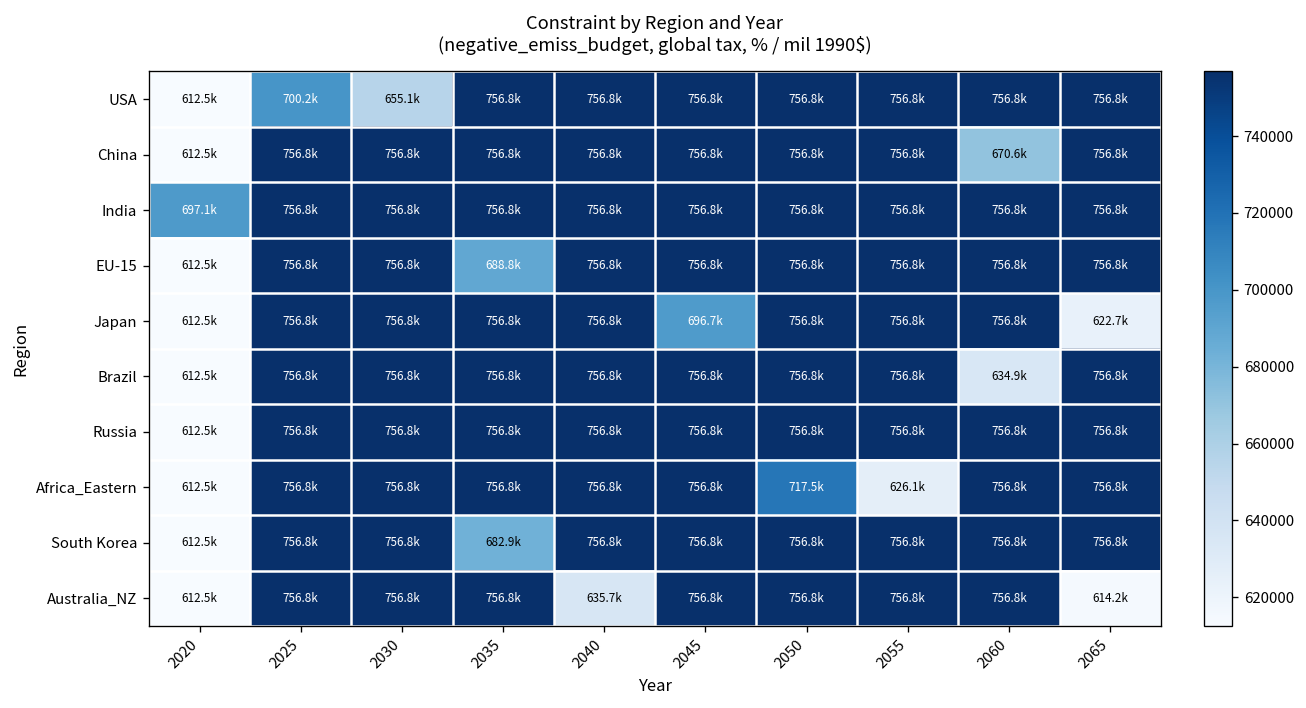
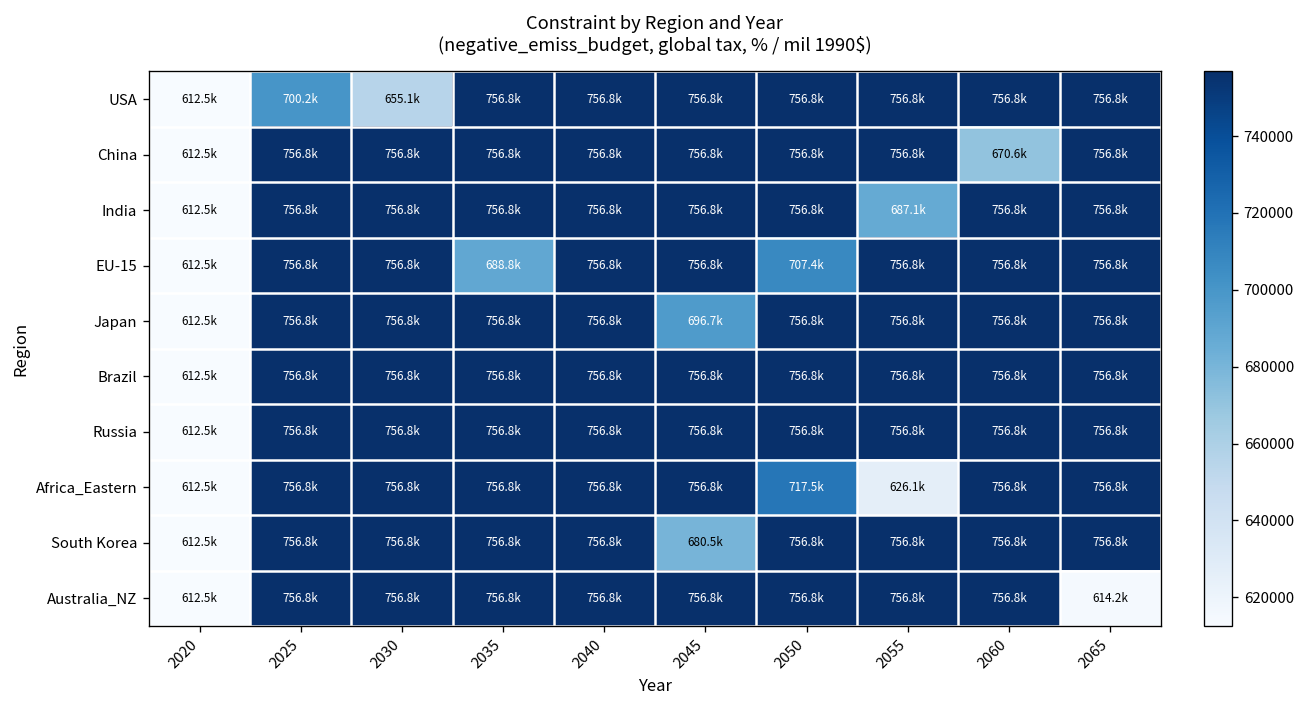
  {
    "USA": {
      "2020": "612.5k",
      "2025": "700.2k",
      "2030": "655.1k",
      "2035": "756.8k",
      "2040": "756.8k",
      "2045": "756.8k",
      "2050": "756.8k",
      "2055": "756.8k",
      "2060": "756.8k",
      "2065": "756.8k"
    },
    "China": {
      "2020": "612.5k",
      "2025": "756.8k",
      "2030": "756.8k",
      "2035": "756.8k",
      "2040": "756.8k",
      "2045": "756.8k",
      "2050": "756.8k",
      "2055": "756.8k",
      "2060": "670.6k",
      "2065": "756.8k"
    },
    "India": {
-     "2020": "697.1k",
+     "2020": "612.5k",
      "2025": "756.8k",
      "2030": "756.8k",
      "2035": "756.8k",
      "2040": "756.8k",
      "2045": "756.8k",
      "2050": "756.8k",
-     "2055": "756.8k",
+     "2055": "687.1k",
      "2060": "756.8k",
      "2065": "756.8k"
    },
    "EU-15": {
      "2020": "612.5k",
      "2025": "756.8k",
      "2030": "756.8k",
      "2035": "688.8k",
      "2040": "756.8k",
      "2045": "756.8k",
-     "2050": "756.8k",
+     "2050": "707.4k",
      "2055": "756.8k",
      "2060": "756.8k",
      "2065": "756.8k"
    },
    "Japan": {
      "2020": "612.5k",
      "2025": "756.8k",
      "2030": "756.8k",
      "2035": "756.8k",
      "2040": "756.8k",
      "2045": "696.7k",
      "2050": "756.8k",
      "2055": "756.8k",
      "2060": "756.8k",
-     "2065": "622.7k"
+     "2065": "756.8k"
    },
    "Brazil": {
      "2020": "612.5k",
      "2025": "756.8k",
      "2030": "756.8k",
      "2035": "756.8k",
      "2040": "756.8k",
      "2045": "756.8k",
      "2050": "756.8k",
      "2055": "756.8k",
-     "2060": "634.9k",
+     "2060": "756.8k",
      "2065": "756.8k"
    },
    "Russia": {
      "2020": "612.5k",
      "2025": "756.8k",
      "2030": "756.8k",
      "2035": "756.8k",
      "2040": "756.8k",
      "2045": "756.8k",
      "2050": "756.8k",
      "2055": "756.8k",
      "2060": "756.8k",
      "2065": "756.8k"
    },
    "Africa_Eastern": {
      "2020": "612.5k",
      "2025": "756.8k",
      "2030": "756.8k",
      "2035": "756.8k",
      "2040": "756.8k",
      "2045": "756.8k",
      "2050": "717.5k",
      "2055": "626.1k",
      "2060": "756.8k",
      "2065": "756.8k"
    },
    "South Korea": {
      "2020": "612.5k",
      "2025": "756.8k",
      "2030": "756.8k",
-     "2035": "682.9k",
+     "2035": "756.8k",
      "2040": "756.8k",
-     "2045": "756.8k",
+     "2045": "680.5k",
      "2050": "756.8k",
      "2055": "756.8k",
      "2060": "756.8k",
      "2065": "756.8k"
    },
    "Australia_NZ": {
      "2020": "612.5k",
      "2025": "756.8k",
      "2030": "756.8k",
      "2035": "756.8k",
-     "2040": "635.7k",
+     "2040": "756.8k",
      "2045": "756.8k",
      "2050": "756.8k",
      "2055": "756.8k",
      "2060": "756.8k",
      "2065": "614.2k"
    }
  }
